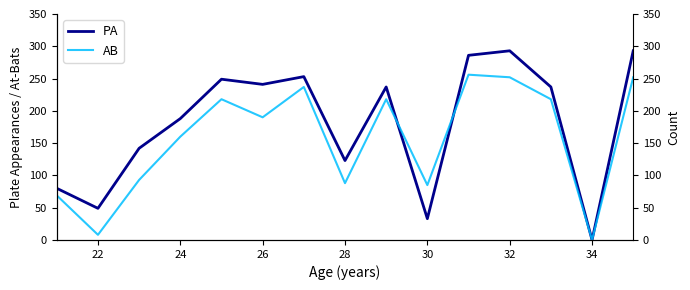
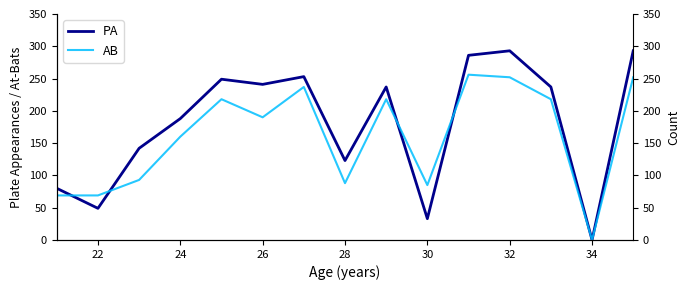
  {
    "PA": {
      "22": 50,
      "24": 190,
      "26": 240,
      "28": 120,
      "30": 30,
      "32": 290
    },
    "AB": {
-     "22": 10,
+     "22": 70,
      "24": 160,
      "26": 190,
      "28": 90,
      "30": 90,
      "32": 250
    }
  }
